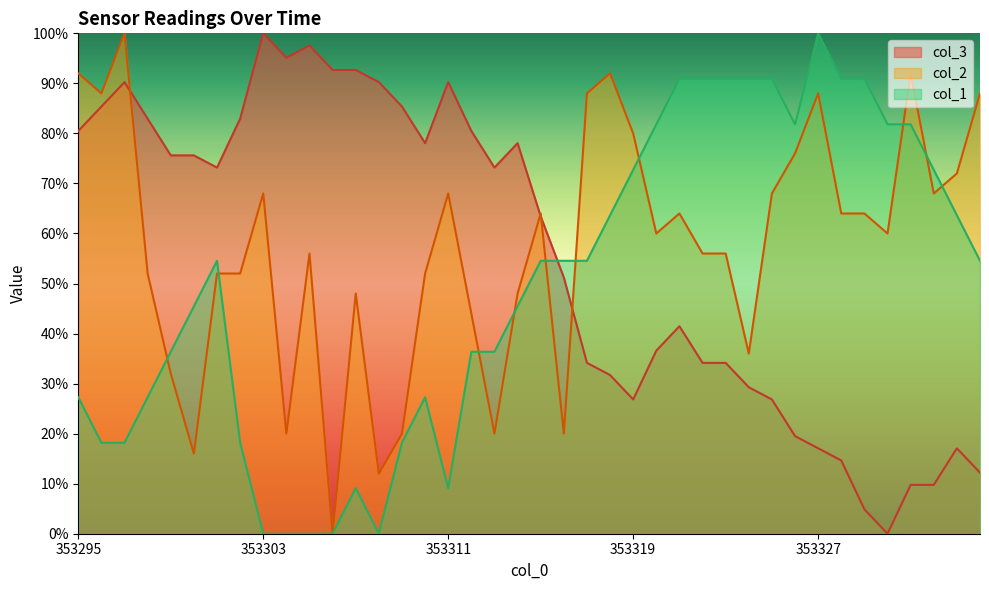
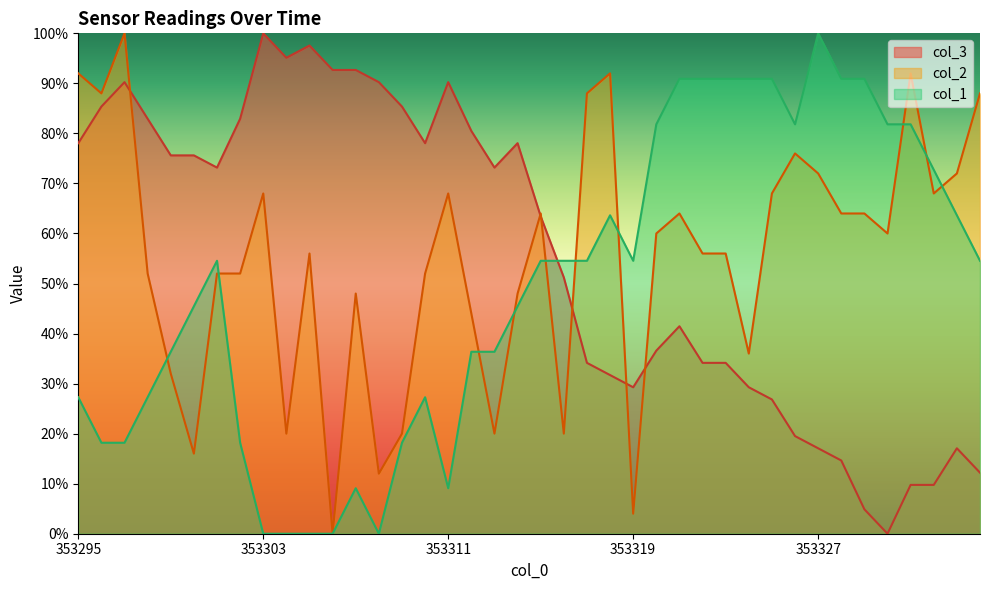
  {
    "col_3": {
-     "353295": "80%",
+     "353295": "78%",
      "353303": "100%",
      "353311": "90%",
-     "353319": "27%",
+     "353319": "29%",
      "353327": "17%"
    },
    "col_2": {
      "353295": "92%",
      "353303": "68%",
      "353311": "68%",
-     "353319": "80%",
-     "353327": "88%"
+     "353319": "4%",
+     "353327": "72%"
    },
    "col_1": {
      "353295": "27%",
      "353303": "0%",
      "353311": "9%",
-     "353319": "73%",
+     "353319": "55%",
      "353327": "100%"
    }
  }
